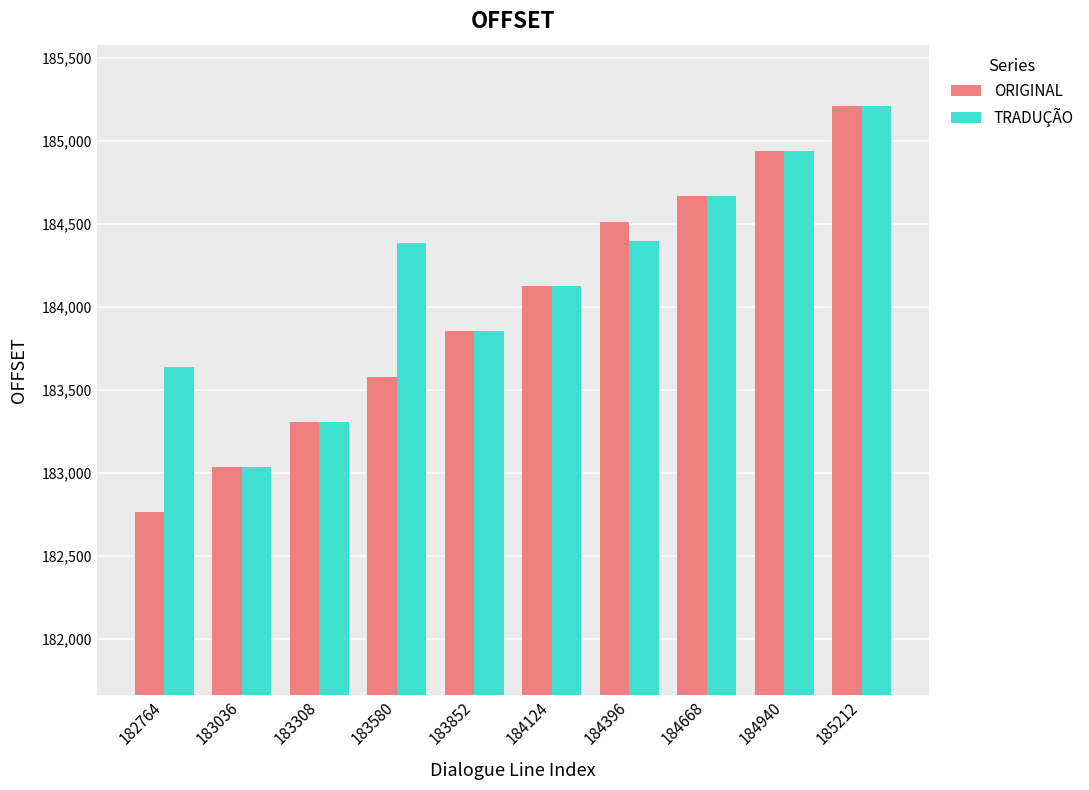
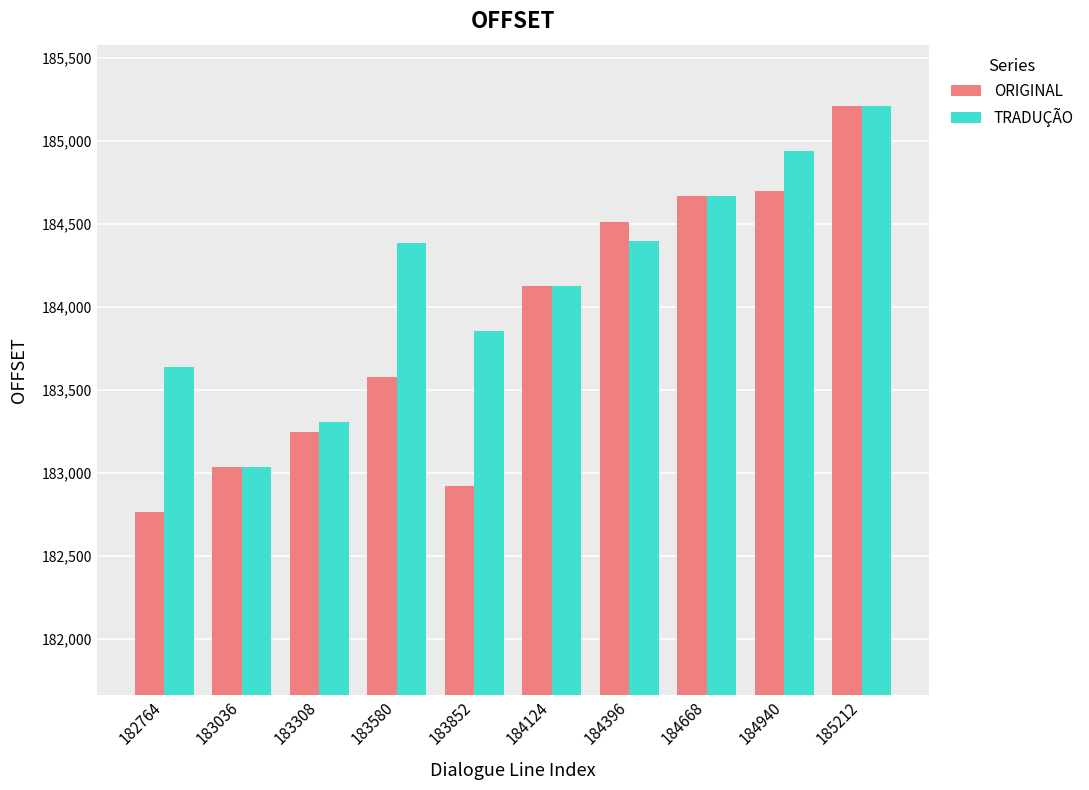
  {
    "ORIGINAL": {
      "182764": "182,760",
      "183036": "183,040",
-     "183308": "183,310",
+     "183308": "183,250",
      "183580": "183,580",
-     "183852": "183,850",
+     "183852": "182,920",
      "184124": "184,120",
      "184396": "184,510",
      "184668": "184,670",
-     "184940": "184,940",
+     "184940": "184,700",
      "185212": "185,210"
    },
    "TRADUÇÃO": {
      "182764": "183,640",
      "183036": "183,040",
      "183308": "183,310",
      "183580": "184,380",
      "183852": "183,850",
      "184124": "184,120",
      "184396": "184,400",
      "184668": "184,670",
      "184940": "184,940",
      "185212": "185,210"
    }
  }
